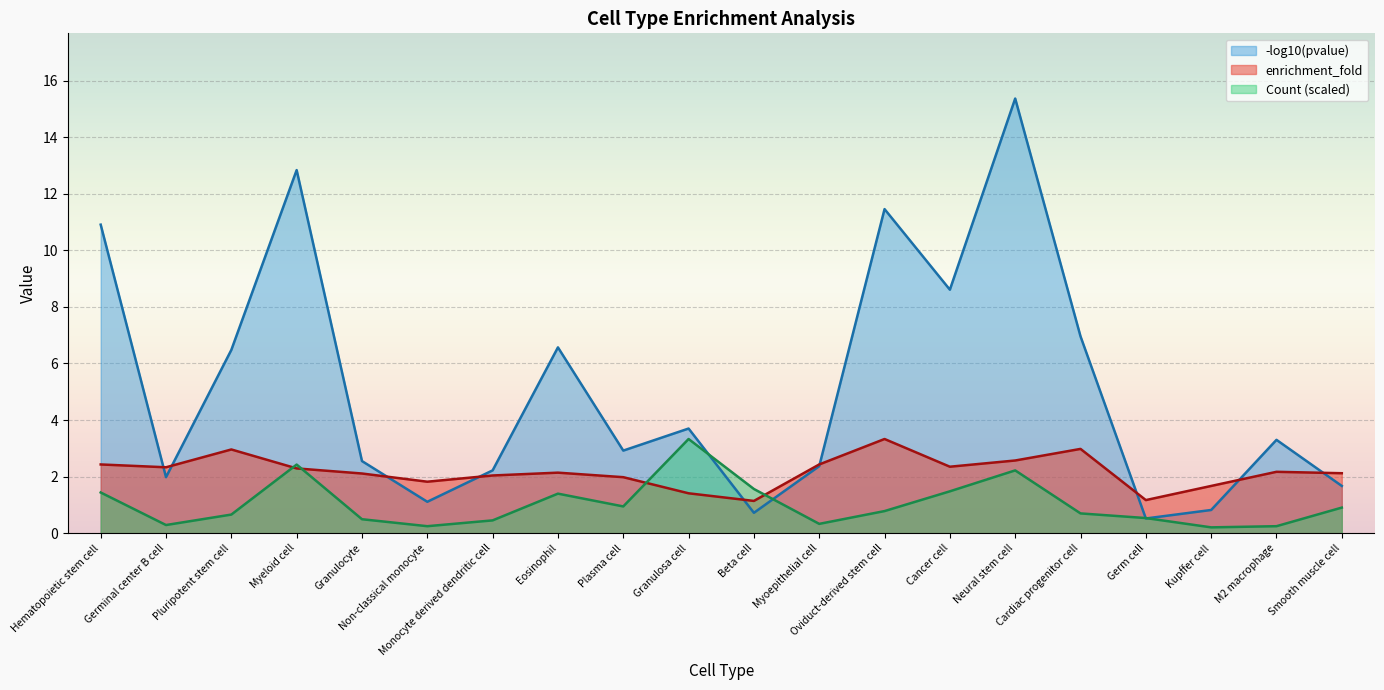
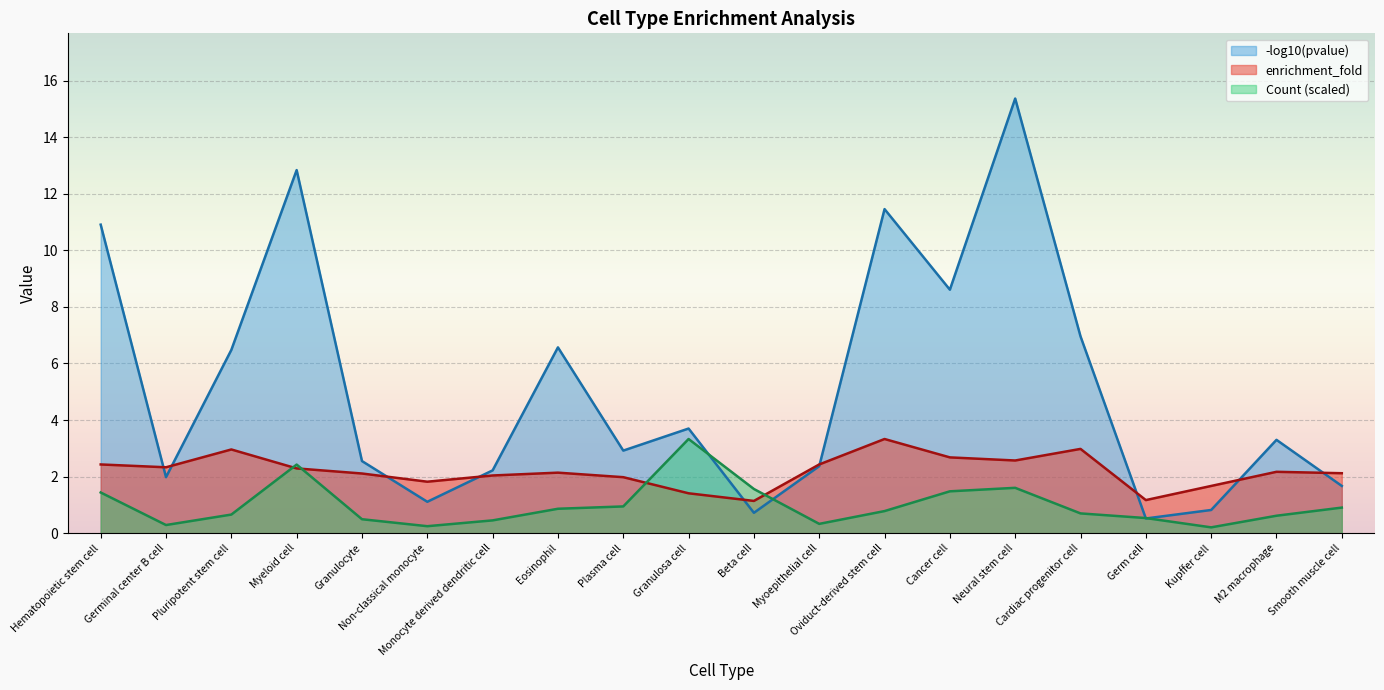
  {
    "-log10(pvalue)": {
      "Hematopoietic stem cell": 10.9,
      "Germinal center B cell": 2.0,
      "Pluripotent stem cell": 6.5,
      "Myeloid cell": 12.8,
      "Granulocyte": 2.6,
      "Non-classical monocyte": 1.1,
      "Monocyte derived dendritic cell": 2.2,
      "Eosinophil": 6.6,
      "Plasma cell": 2.9,
      "Granulosa cell": 3.7,
      "Beta cell": 0.7,
      "Oviduct-derived stem cell": 11.5,
      "Cancer cell": 8.6,
      "Neural stem cell": 15.4,
      "Cardiac progenitor cell": 7.0,
      "Kupffer cell": 0.8,
      "M2 macrophage": 3.3,
      "Smooth muscle cell": 1.7
    },
    "enrichment_fold": {
      "Hematopoietic stem cell": 2.4,
      "Germinal center B cell": 2.3,
      "Pluripotent stem cell": 3.0,
      "Myeloid cell": 2.3,
      "Granulocyte": 2.1,
      "Non-classical monocyte": 1.8,
      "Monocyte derived dendritic cell": 2.0,
      "Eosinophil": 2.1,
      "Plasma cell": 2.0,
      "Granulosa cell": 1.4,
      "Beta cell": 1.1,
      "Oviduct-derived stem cell": 3.3,
-     "Cancer cell": 2.4,
+     "Cancer cell": 2.7,
      "Neural stem cell": 2.6,
      "Cardiac progenitor cell": 3.0,
      "Germ cell": 1.2,
      "Kupffer cell": 1.7,
      "M2 macrophage": 2.2,
      "Smooth muscle cell": 2.1
    },
    "Count (scaled)": {
      "Hematopoietic stem cell": 1.4,
      "Germinal center B cell": 0.3,
      "Pluripotent stem cell": 0.7,
      "Myeloid cell": 2.4,
      "Granulocyte": 0.5,
      "Non-classical monocyte": 0.2,
      "Monocyte derived dendritic cell": 0.5,
-     "Eosinophil": 1.4,
+     "Eosinophil": 0.9,
      "Plasma cell": 0.9,
      "Granulosa cell": 3.3,
      "Beta cell": 1.6,
      "Myoepithelial cell": 0.3,
      "Oviduct-derived stem cell": 0.8,
      "Cancer cell": 1.5,
-     "Neural stem cell": 2.2,
+     "Neural stem cell": 1.6,
      "Cardiac progenitor cell": 0.7,
      "Kupffer cell": 0.2,
-     "M2 macrophage": 0.2,
+     "M2 macrophage": 0.6,
      "Smooth muscle cell": 0.9
    }
  }
